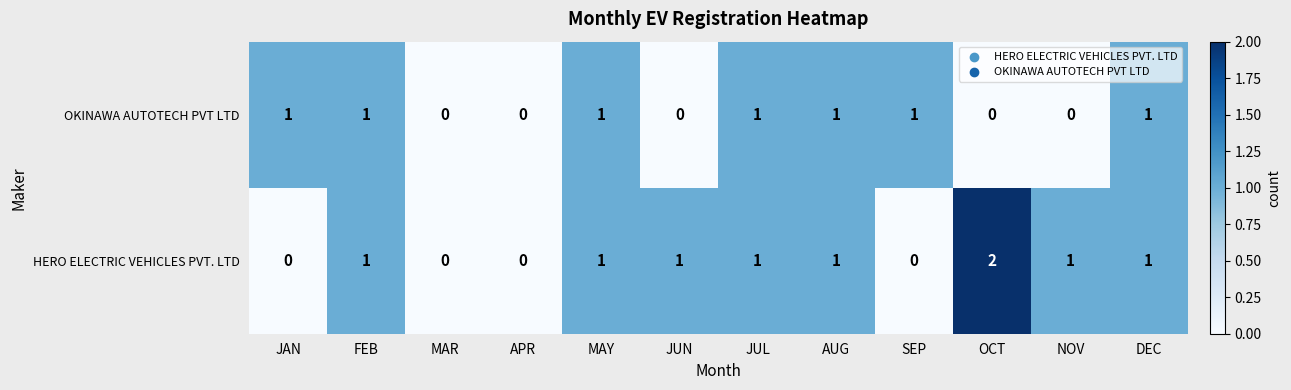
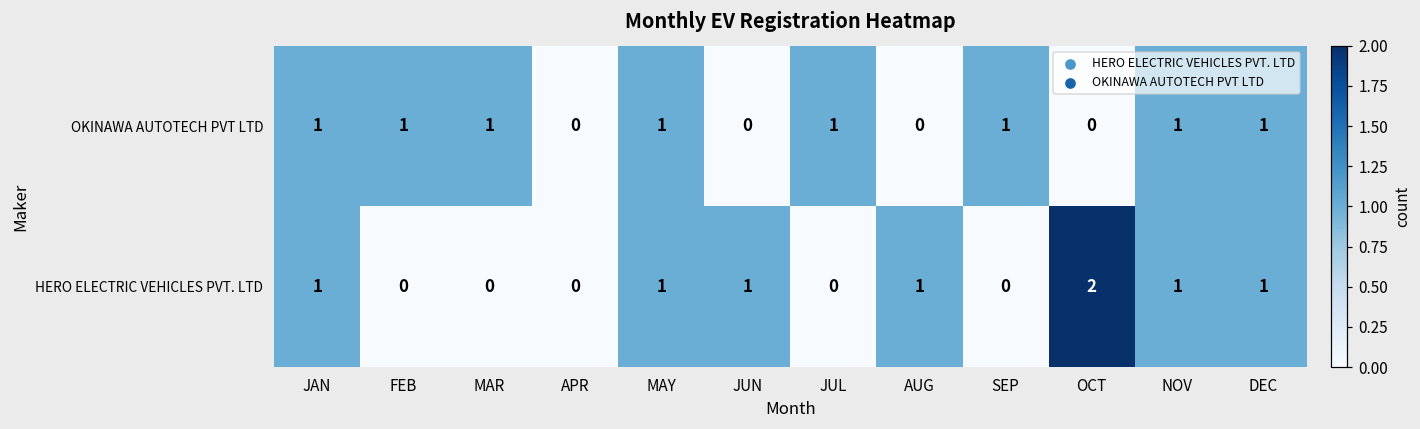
  {
    "OKINAWA AUTOTECH PVT LTD": {
      "JAN": 1,
      "FEB": 1,
-     "MAR": 0,
+     "MAR": 1,
      "APR": 0,
      "MAY": 1,
      "JUN": 0,
      "JUL": 1,
-     "AUG": 1,
+     "AUG": 0,
      "SEP": 1,
      "OCT": 0,
-     "NOV": 0,
+     "NOV": 1,
      "DEC": 1
    },
    "HERO ELECTRIC VEHICLES PVT. LTD": {
-     "JAN": 0,
-     "FEB": 1,
+     "JAN": 1,
+     "FEB": 0,
      "MAR": 0,
      "APR": 0,
      "MAY": 1,
      "JUN": 1,
-     "JUL": 1,
+     "JUL": 0,
      "AUG": 1,
      "SEP": 0,
      "OCT": 2,
      "NOV": 1,
      "DEC": 1
    }
  }
